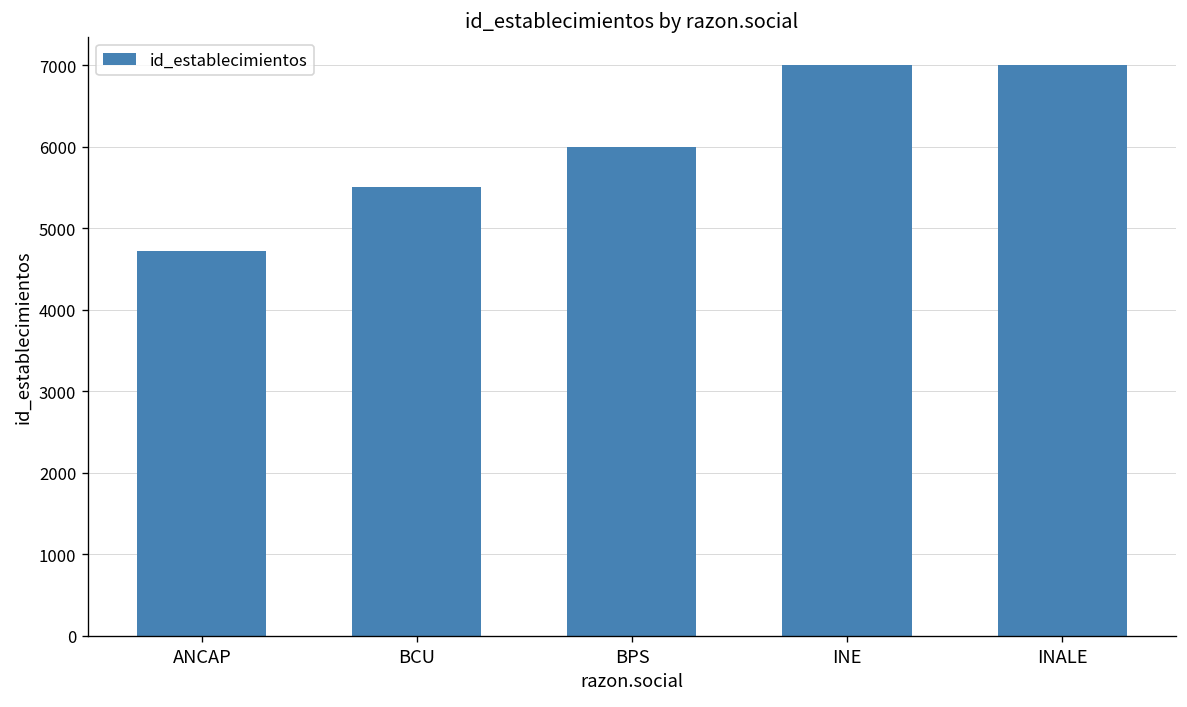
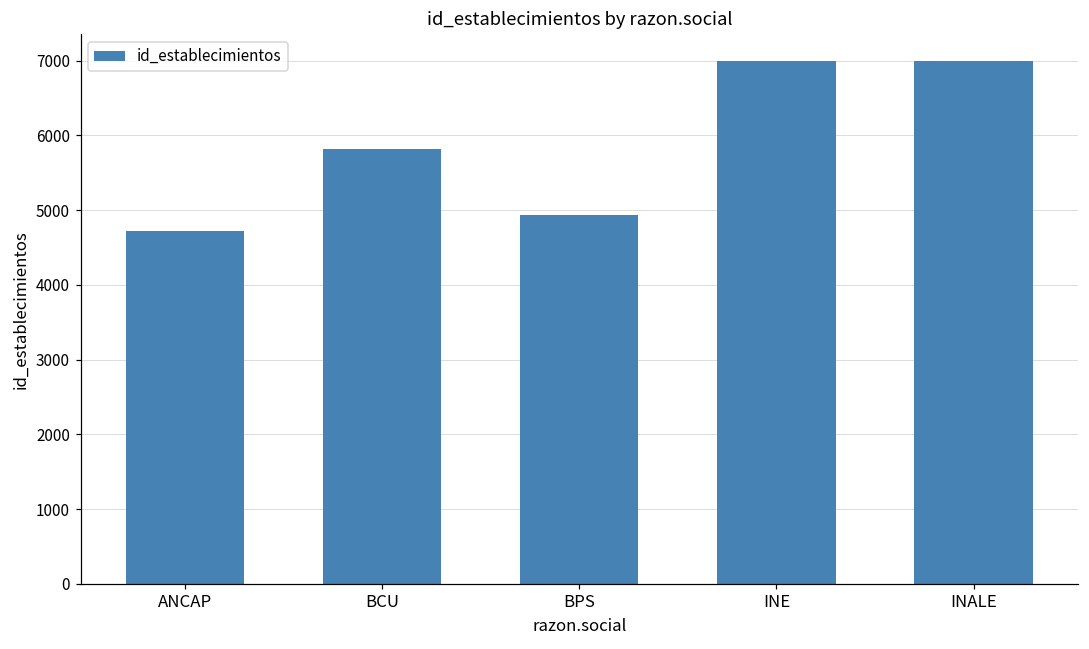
  {
    "ANCAP": 4700,
-   "BCU": 5500,
-   "BPS": 6000,
+   "BCU": 5800,
+   "BPS": 4900,
    "INE": 7000,
    "INALE": 7000
  }
